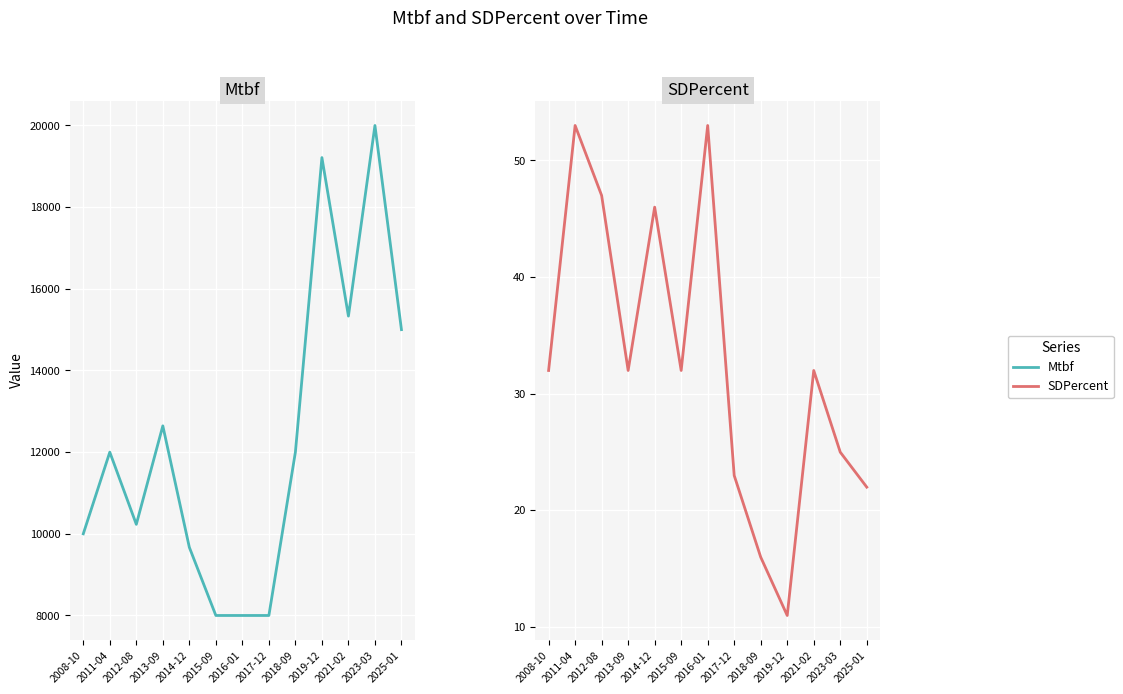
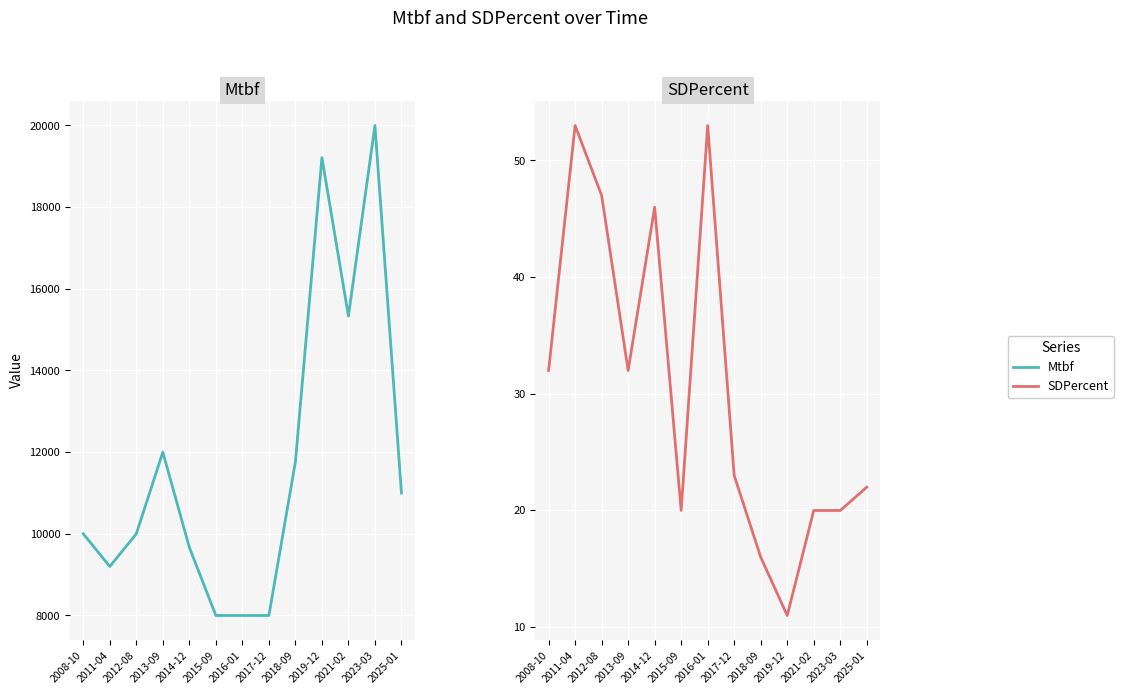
  {
    "Mtbf": {
      "2008-10": 10000,
-     "2011-04": 12000,
-     "2012-08": 10200,
-     "2013-09": 12600,
+     "2011-04": 9200,
+     "2012-08": 10000,
+     "2013-09": 12000,
      "2014-12": 9700,
      "2015-09": 8000,
      "2016-01": 8000,
      "2017-12": 8000,
-     "2018-09": 12000,
+     "2018-09": 11800,
      "2019-12": 19200,
      "2021-02": 15300,
      "2023-03": 20000,
-     "2025-01": 15000
+     "2025-01": 11000
    },
    "SDPercent": {
      "2008-10": 32,
      "2011-04": 53,
      "2012-08": 47,
      "2013-09": 32,
      "2014-12": 46,
-     "2015-09": 32,
+     "2015-09": 20,
      "2016-01": 53,
      "2017-12": 23,
      "2018-09": 16,
      "2019-12": 11,
-     "2021-02": 32,
-     "2023-03": 25,
+     "2021-02": 20,
+     "2023-03": 20,
      "2025-01": 22
    }
  }
